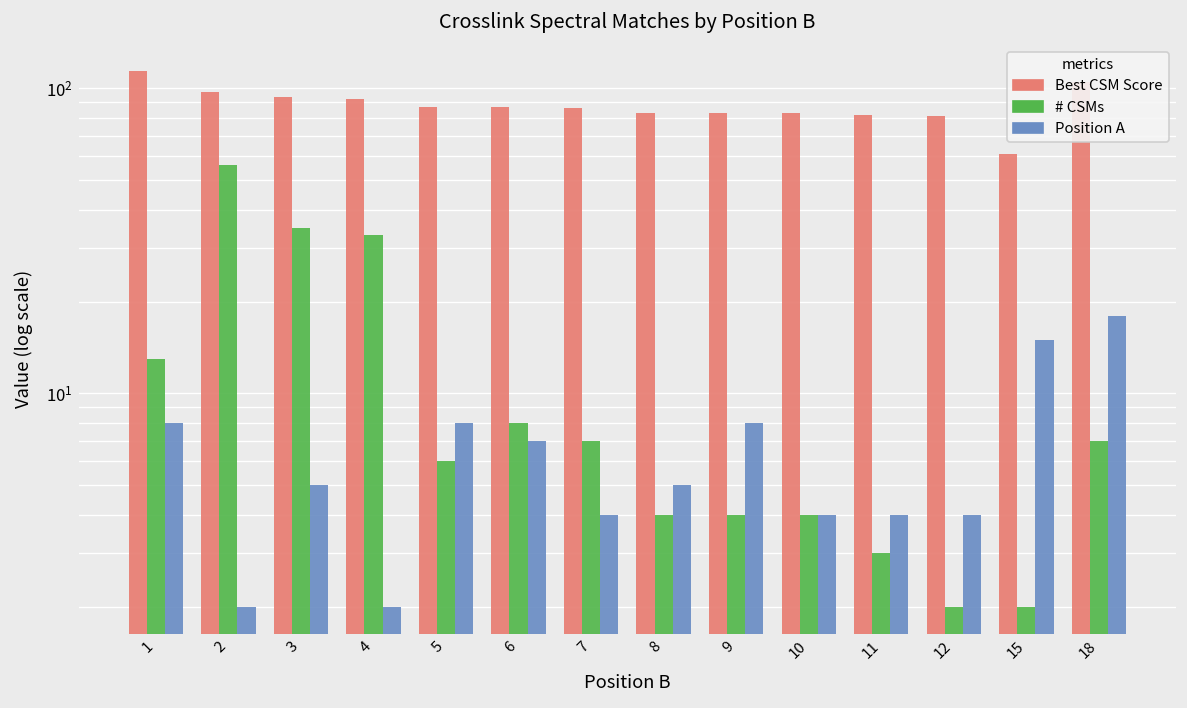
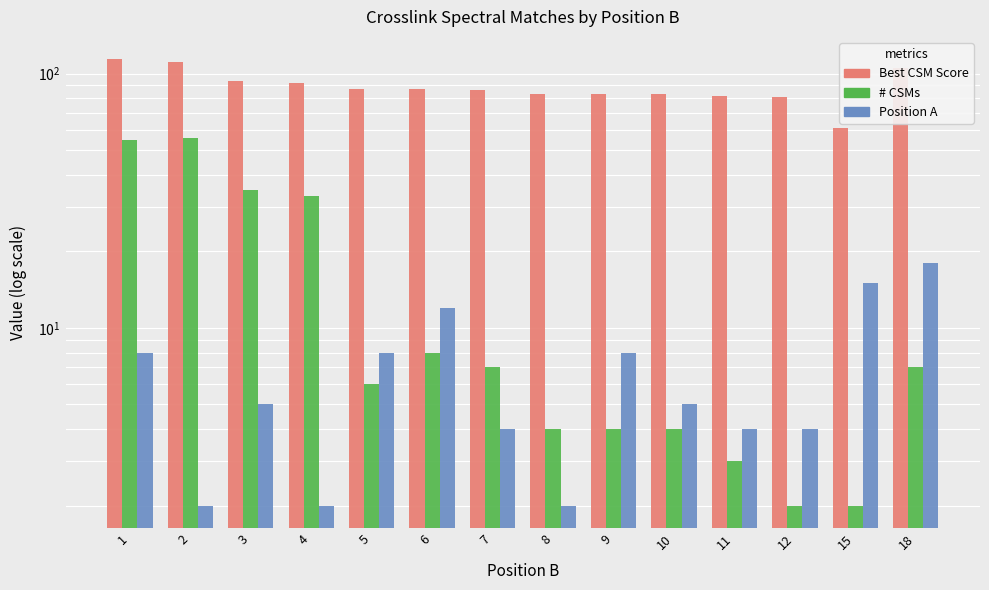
  {
    "Best CSM Score": {
      "1": 110,
-     "2": 97,
+     "2": 110,
      "3": 94,
      "4": 92,
      "5": 87,
      "6": 87,
      "7": 86,
      "8": 83,
      "9": 83,
      "10": 83,
      "11": 82,
      "12": 81,
      "15": 61
    },
    "# CSMs": {
-     "1": 13,
+     "1": 55,
      "2": 56,
      "3": 35,
      "4": 33,
      "5": 6,
      "6": 8,
      "7": 7,
      "8": 4,
      "9": 4,
      "10": 4,
      "11": 3,
      "12": 2,
      "15": 2,
      "18": 7
    },
    "Position A": {
      "1": 8,
      "2": 2,
      "3": 5,
      "4": 2,
      "5": 8,
-     "6": 7,
+     "6": 12,
      "7": 4,
-     "8": 5,
+     "8": 2,
      "9": 8,
-     "10": 4,
+     "10": 5,
      "11": 4,
      "12": 4,
      "15": 15,
      "18": 18
    }
  }
